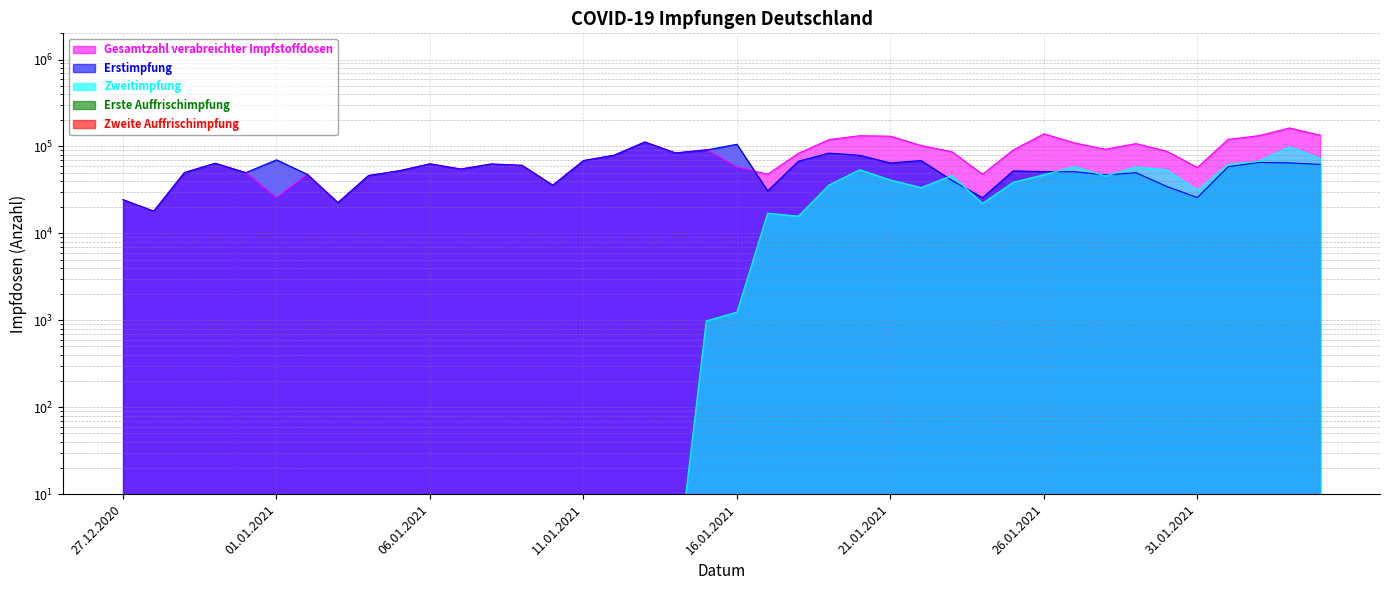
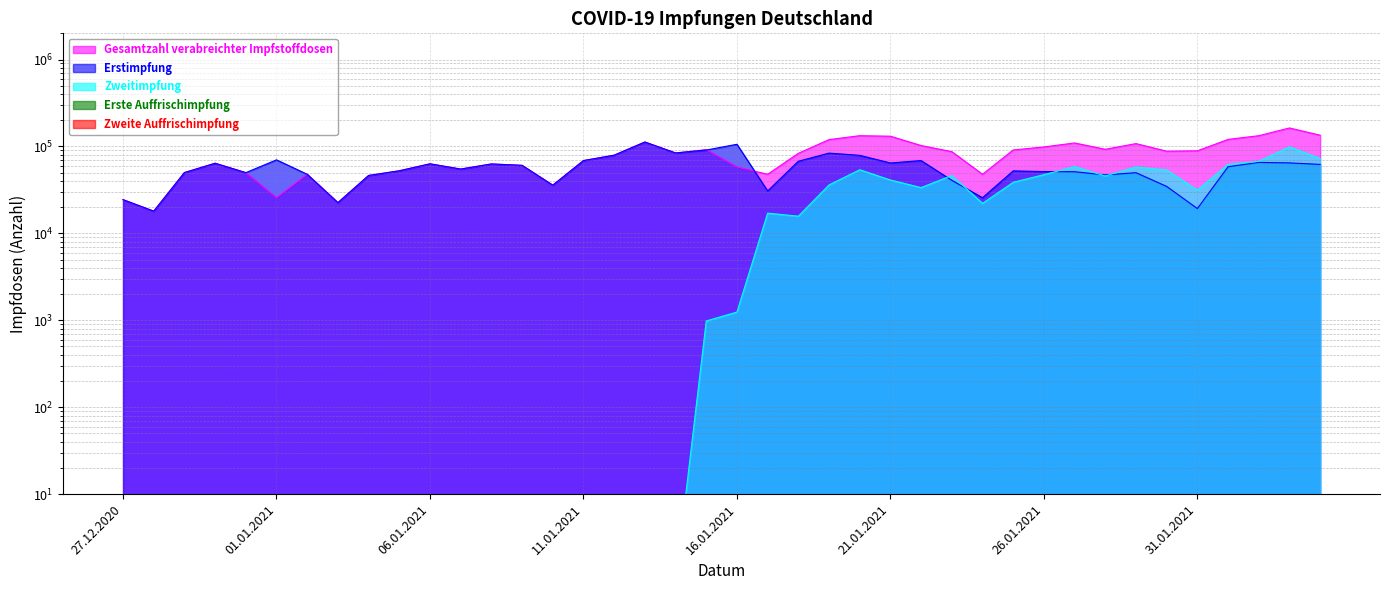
  {
    "Gesamtzahl verabreichter Impfstoffdosen": {
      "01.01.2021": 26000,
      "16.01.2021": 60000,
      "21.01.2021": 130000,
-     "26.01.2021": 140000,
-     "31.01.2021": 60000
+     "26.01.2021": 100000,
+     "31.01.2021": 90000
    },
    "Erstimpfung": {
      "01.01.2021": 70000,
      "16.01.2021": 110000,
      "21.01.2021": 60000,
      "26.01.2021": 50000,
-     "31.01.2021": 26000
+     "31.01.2021": 19000
    },
    "Zweitimpfung": {
      "16.01.2021": 1200,
      "21.01.2021": 40000,
      "26.01.2021": 50000,
      "31.01.2021": 31000
    }
  }
